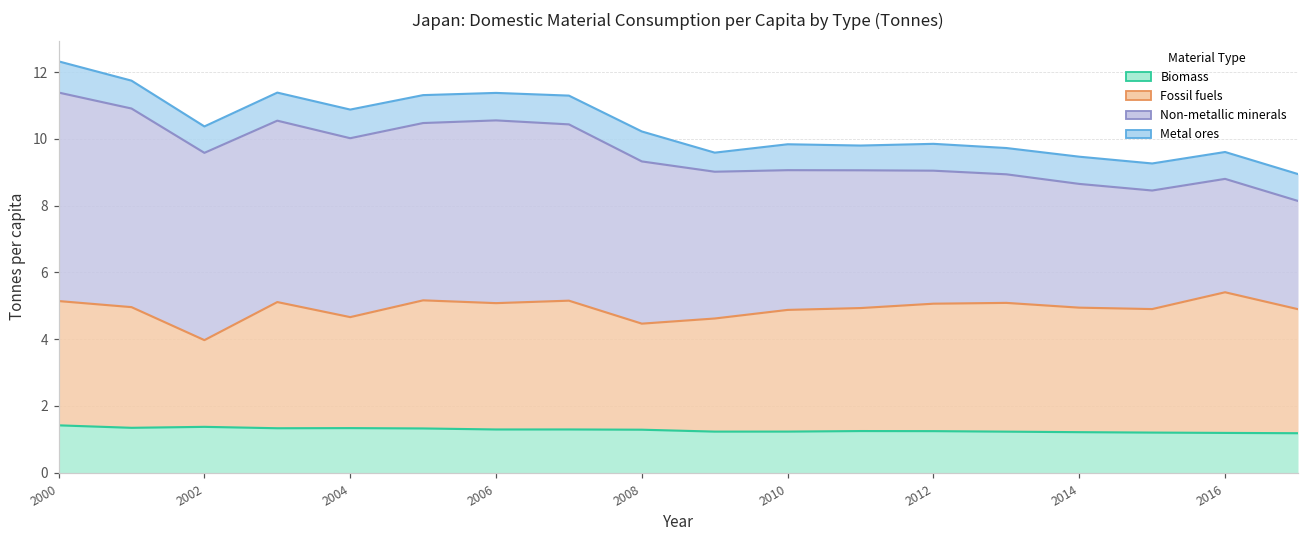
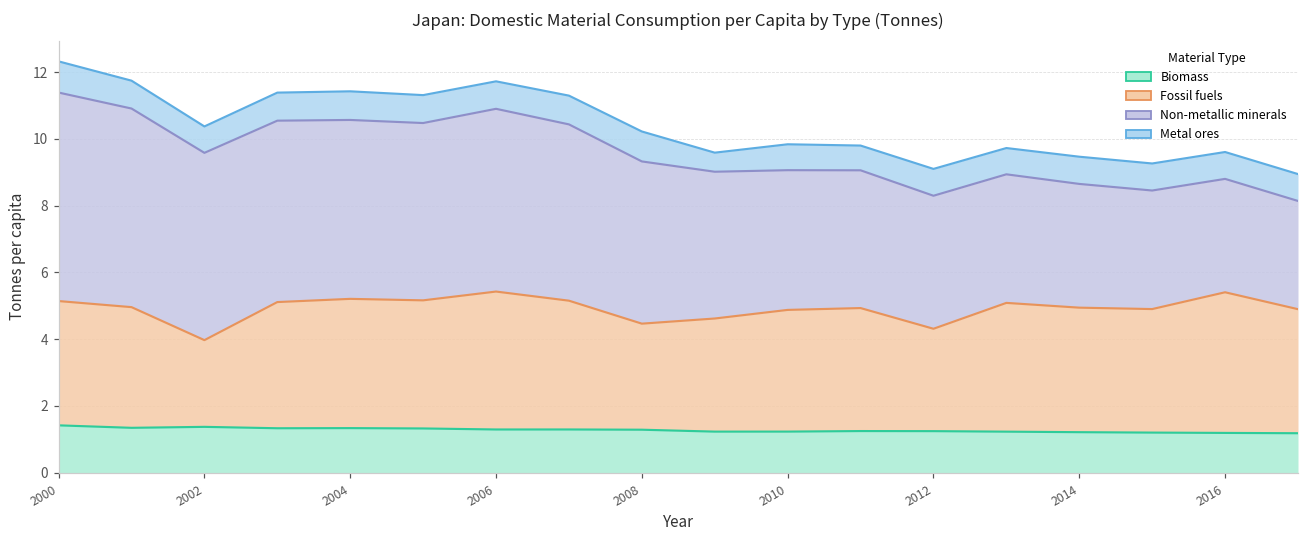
  {
    "Fossil fuels": {
      "2000": 3.7,
      "2002": 2.6,
-     "2004": 3.3,
-     "2006": 3.8,
+     "2004": 3.9,
+     "2006": 4.1,
      "2008": 3.2,
      "2010": 3.6,
-     "2012": 3.8,
+     "2012": 3.1,
      "2014": 3.7,
      "2016": 4.2
    }
  }
